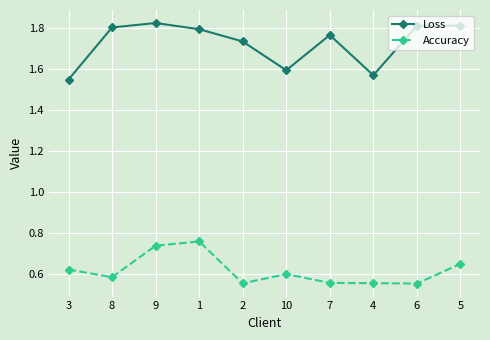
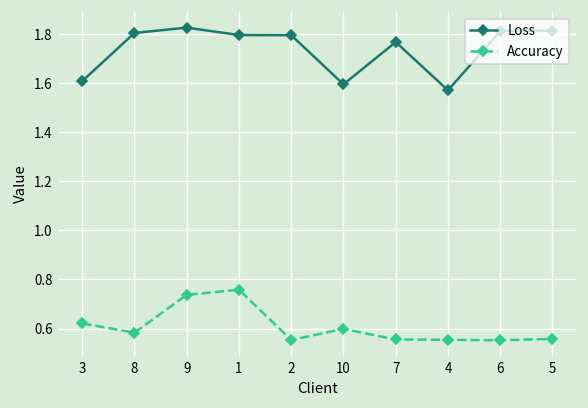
  {
    "Loss": {
-     "3": 1.55,
+     "3": 1.61,
      "8": 1.80,
      "9": 1.83,
      "1": 1.80,
-     "2": 1.74,
+     "2": 1.80,
      "10": 1.60,
      "7": 1.77,
      "4": 1.57
    },
    "Accuracy": {
      "3": 0.62,
      "8": 0.58,
      "9": 0.74,
      "1": 0.76,
      "2": 0.55,
      "10": 0.60,
      "7": 0.56,
      "4": 0.55,
      "6": 0.55,
-     "5": 0.65
+     "5": 0.56
    }
  }
